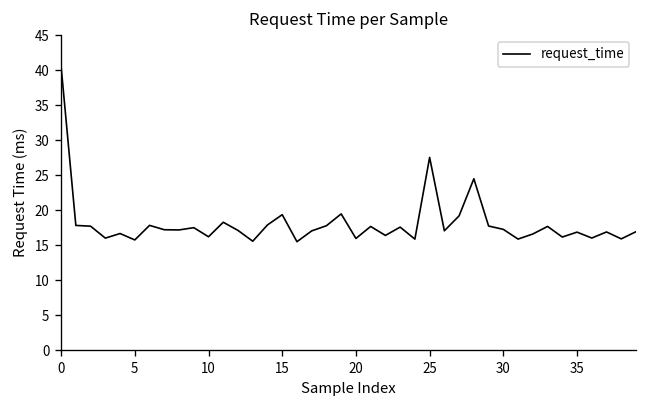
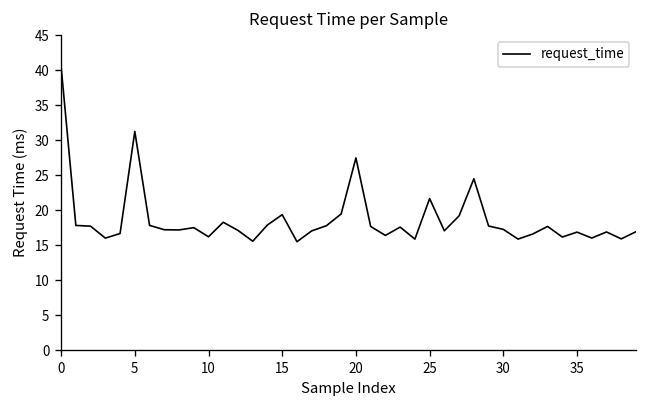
  {
    "0": 41,
-   "5": 16,
+   "5": 31,
    "10": 16,
    "15": 19,
-   "20": 16,
-   "25": 28,
+   "20": 27,
+   "25": 22,
    "30": 17,
    "35": 17
  }
